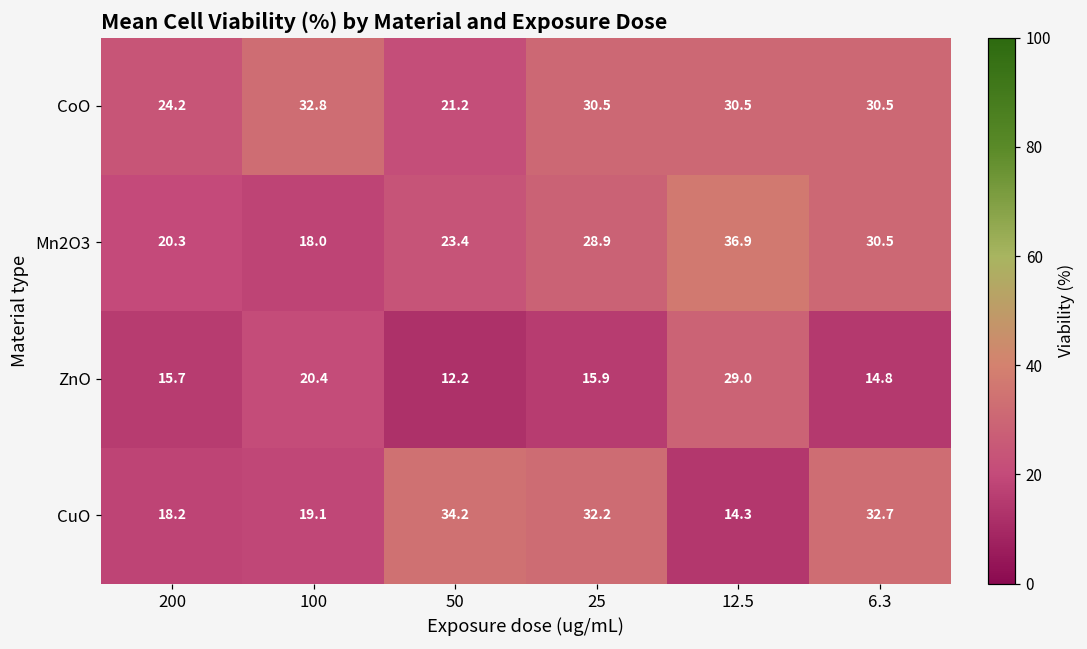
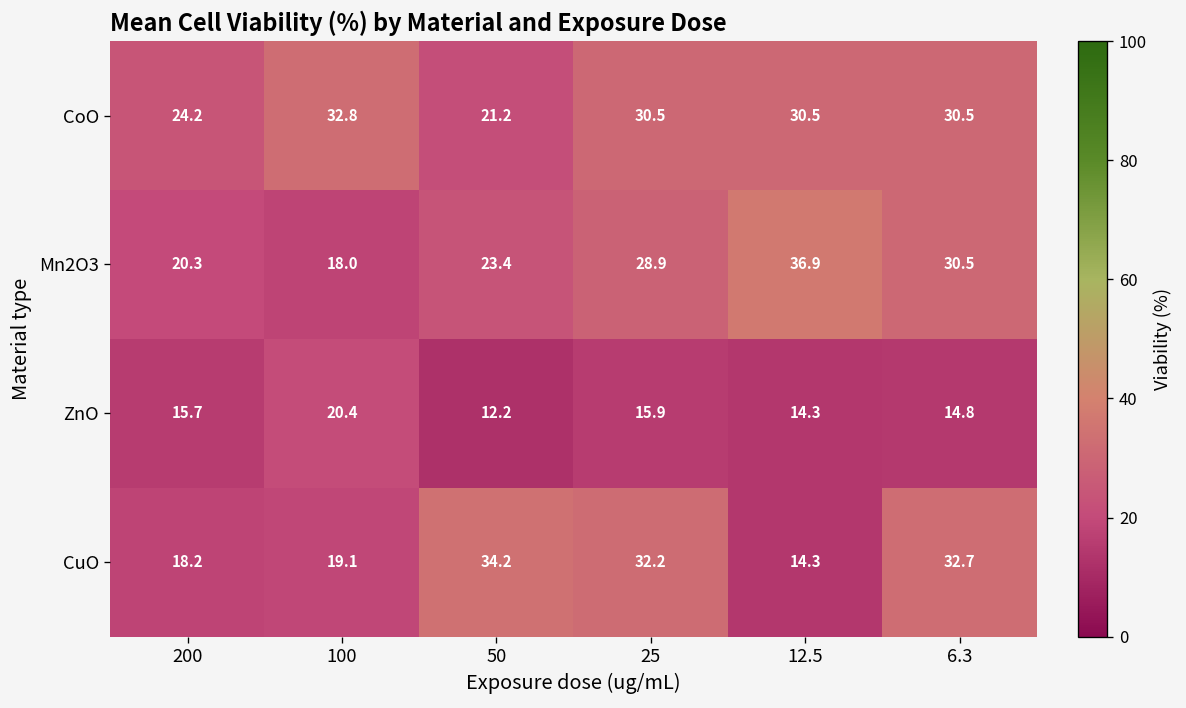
  {
    "CoO": {
      "200": 24.2,
      "100": 32.8,
      "50": 21.2,
      "25": 30.5,
      "12.5": 30.5,
      "6.3": 30.5
    },
    "Mn2O3": {
      "200": 20.3,
      "100": 18.0,
      "50": 23.4,
      "25": 28.9,
      "12.5": 36.9,
      "6.3": 30.5
    },
    "ZnO": {
      "200": 15.7,
      "100": 20.4,
      "50": 12.2,
      "25": 15.9,
-     "12.5": 29.0,
+     "12.5": 14.3,
      "6.3": 14.8
    },
    "CuO": {
      "200": 18.2,
      "100": 19.1,
      "50": 34.2,
      "25": 32.2,
      "12.5": 14.3,
      "6.3": 32.7
    }
  }
